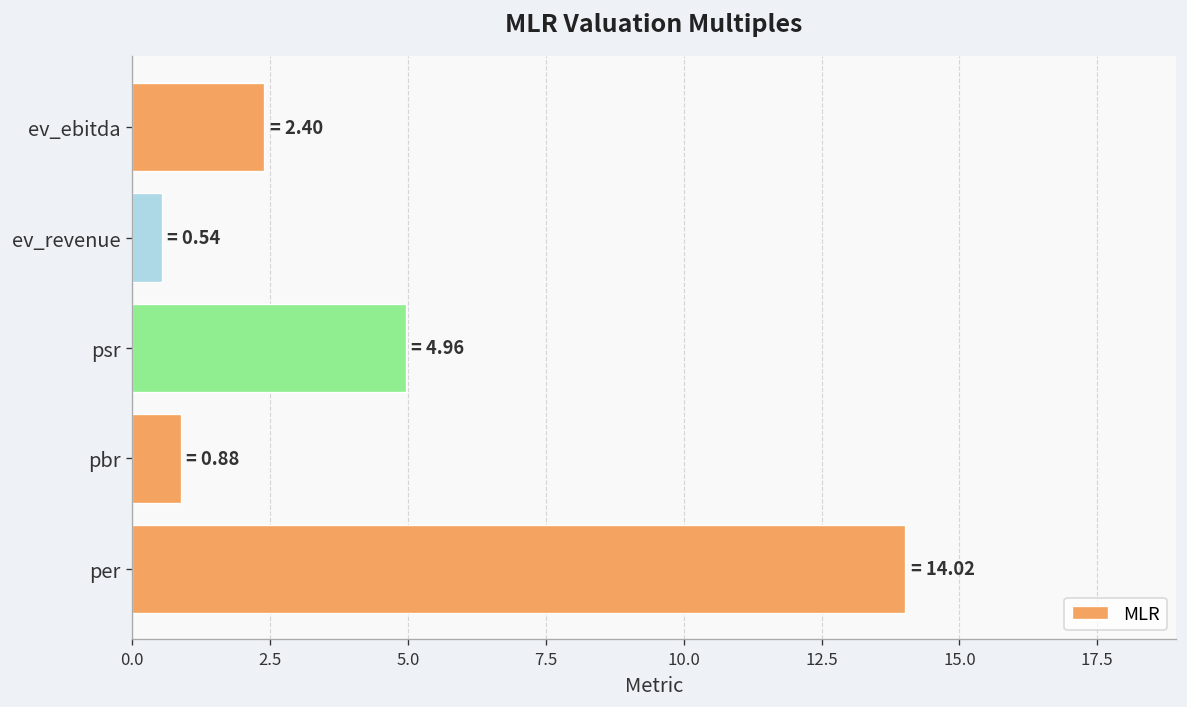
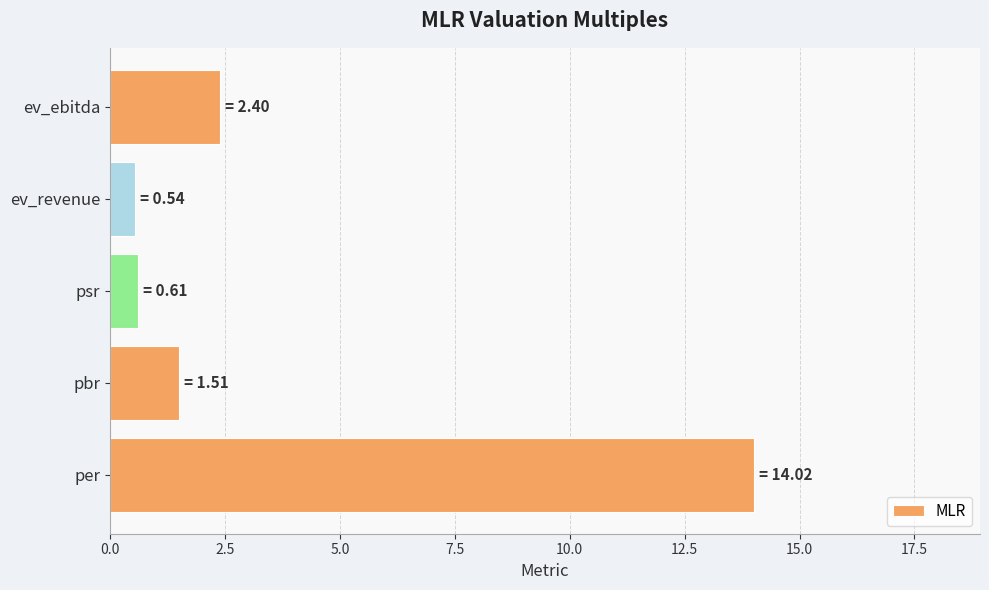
  {
    "ev_ebitda": 2.40,
    "ev_revenue": 0.54,
-   "psr": 4.96,
-   "pbr": 0.88,
+   "psr": 0.61,
+   "pbr": 1.51,
    "per": 14.02
  }
